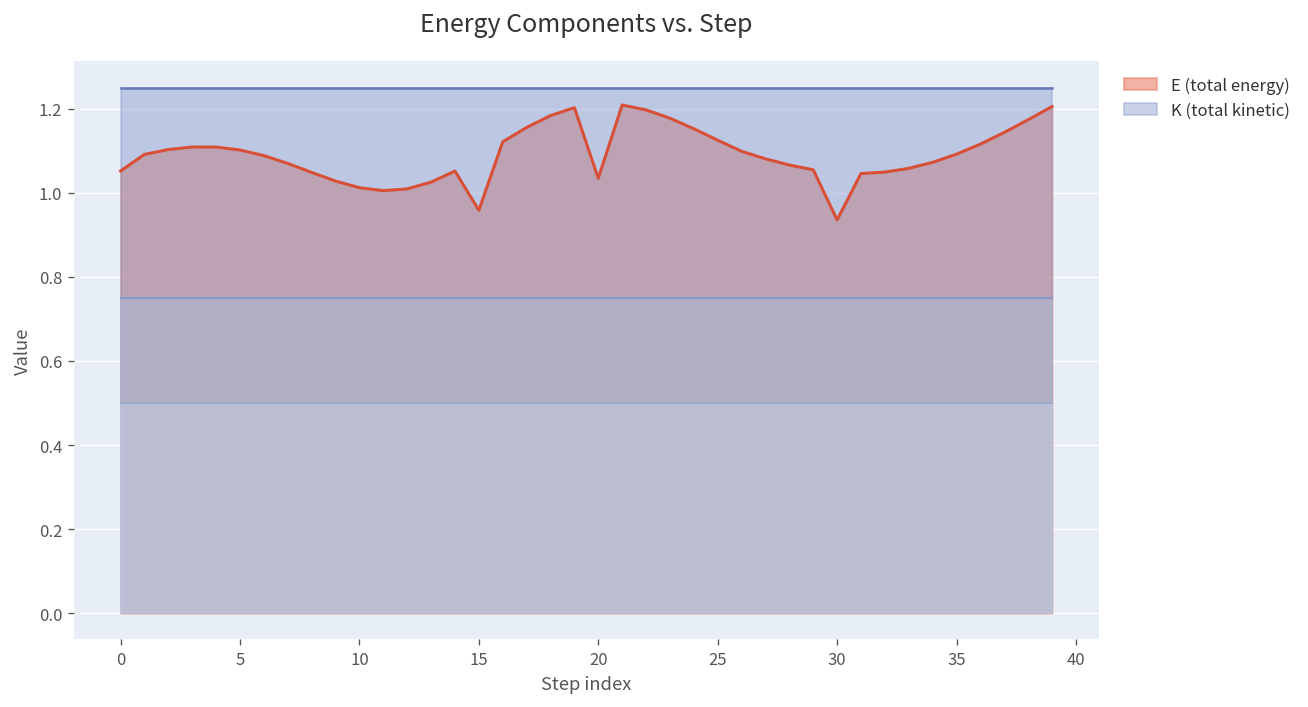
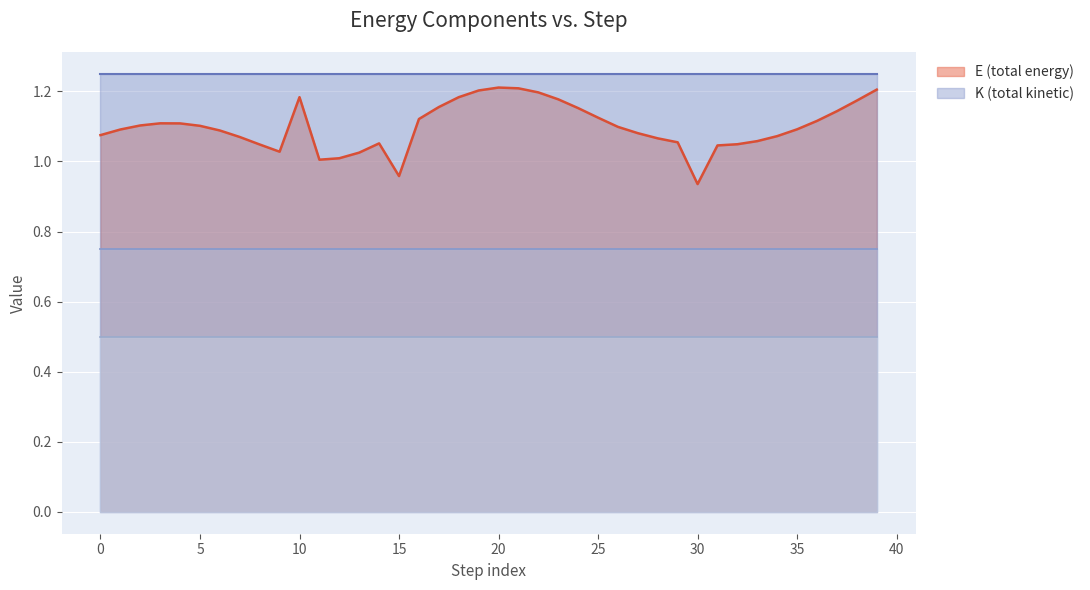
  {
    "E (total energy)": {
-     "0": 1.05,
+     "0": 1.08,
      "5": 1.10,
-     "10": 1.01,
+     "10": 1.18,
      "15": 0.96,
-     "20": 1.03,
+     "20": 1.21,
      "25": 1.13,
      "30": 0.94,
      "35": 1.09
    }
  }
